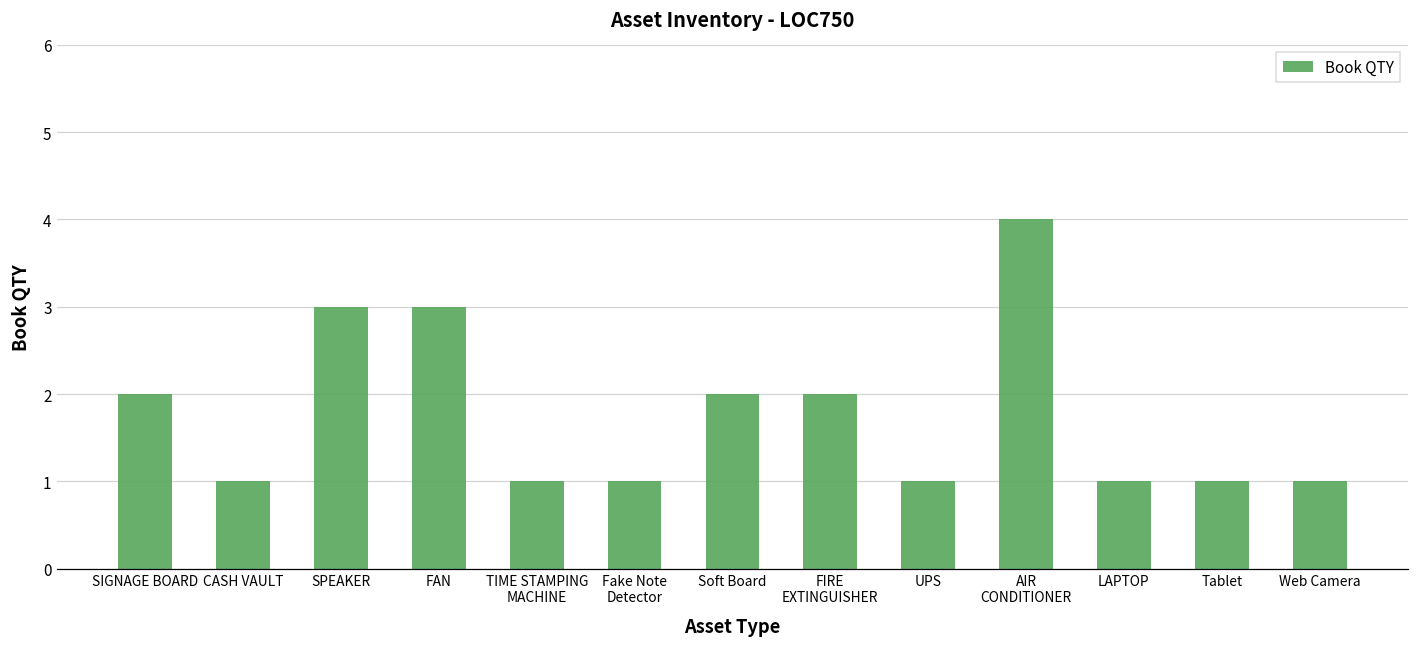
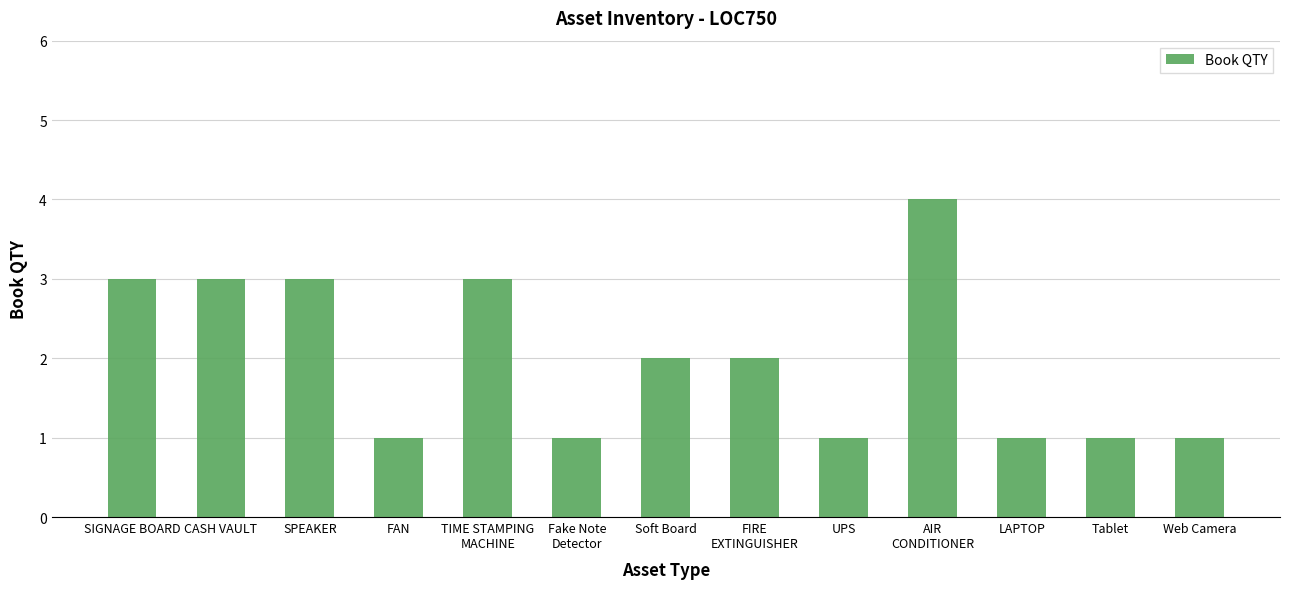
  {
-   "SIGNAGE BOARD": 2,
-   "CASH VAULT": 1,
+   "SIGNAGE BOARD": 3,
+   "CASH VAULT": 3,
    "SPEAKER": 3,
-   "FAN": 3,
-   "TIME STAMPING MACHINE": 1,
+   "FAN": 1,
+   "TIME STAMPING MACHINE": 3,
    "Fake Note Detector": 1,
    "Soft Board": 2,
    "FIRE EXTINGUISHER": 2,
    "UPS": 1,
    "AIR CONDITIONER": 4,
    "LAPTOP": 1,
    "Tablet": 1,
    "Web Camera": 1
  }
